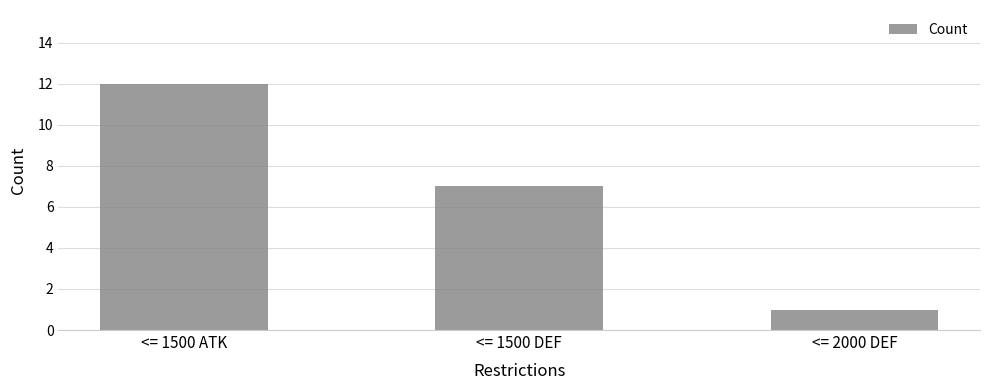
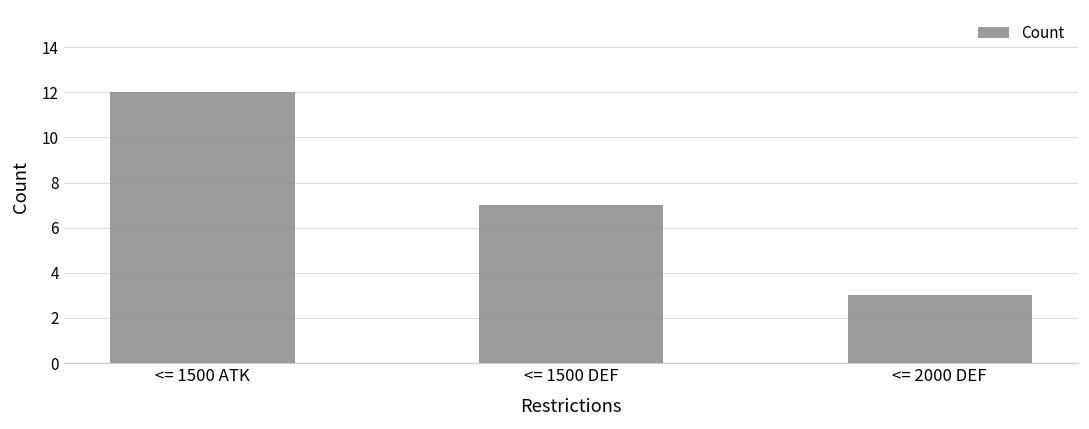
  {
    "<= 1500 ATK": 12,
    "<= 1500 DEF": 7,
-   "<= 2000 DEF": 1
+   "<= 2000 DEF": 3
  }
